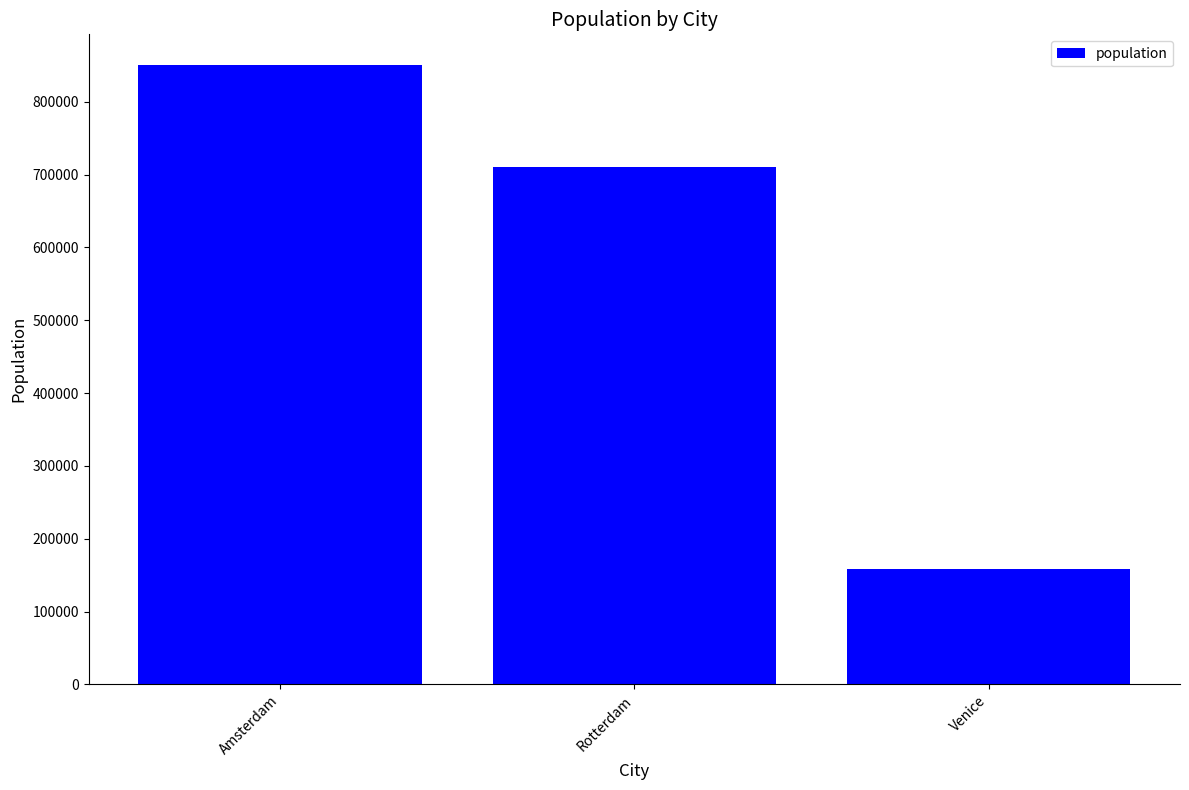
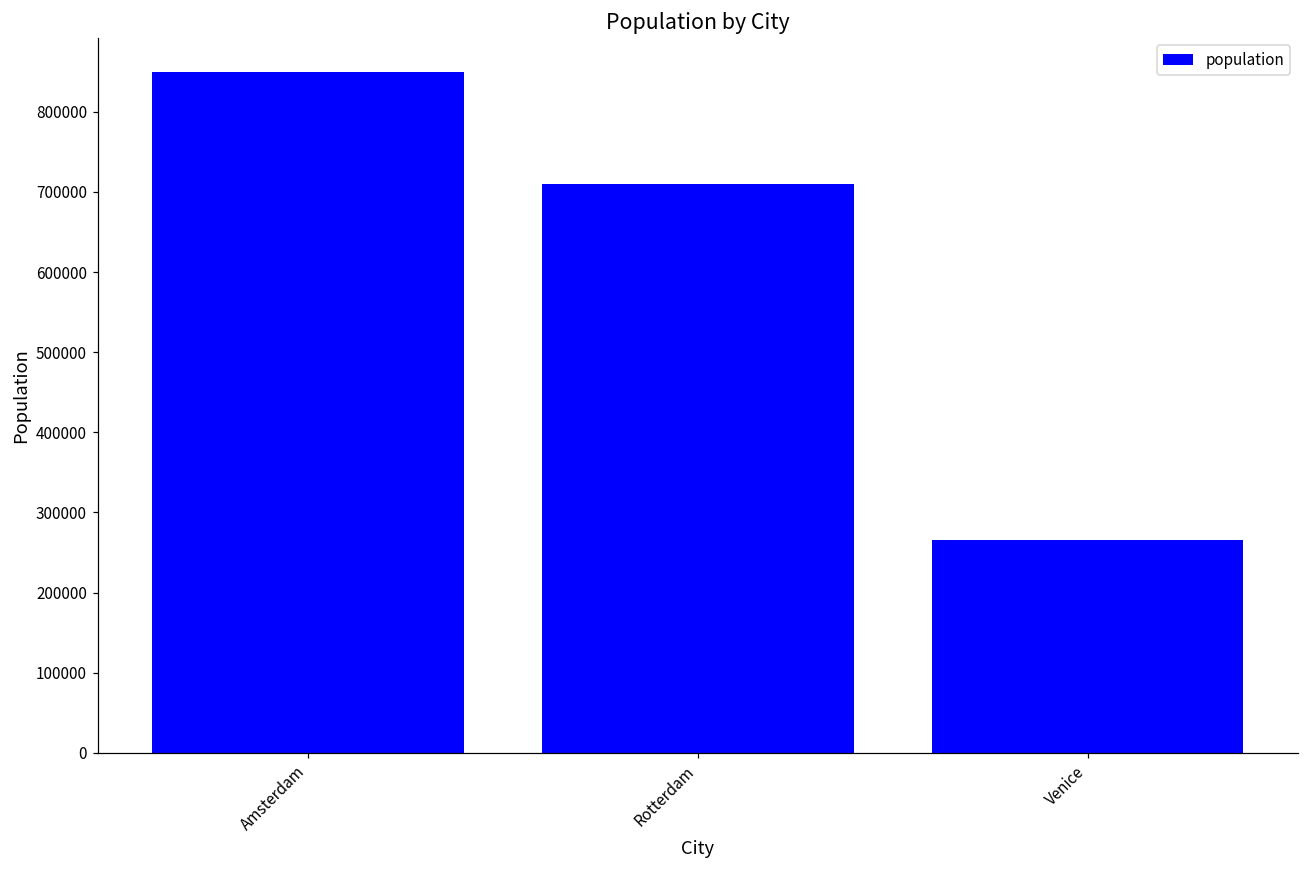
  {
    "Amsterdam": 850000,
    "Rotterdam": 710000,
-   "Venice": 160000
+   "Venice": 270000
  }
